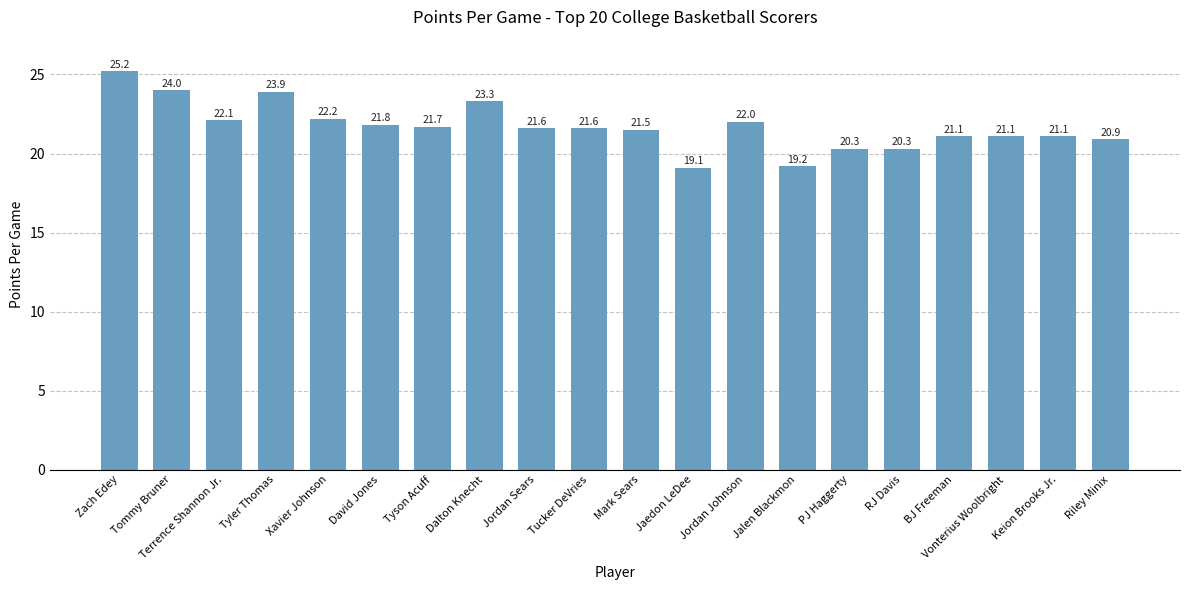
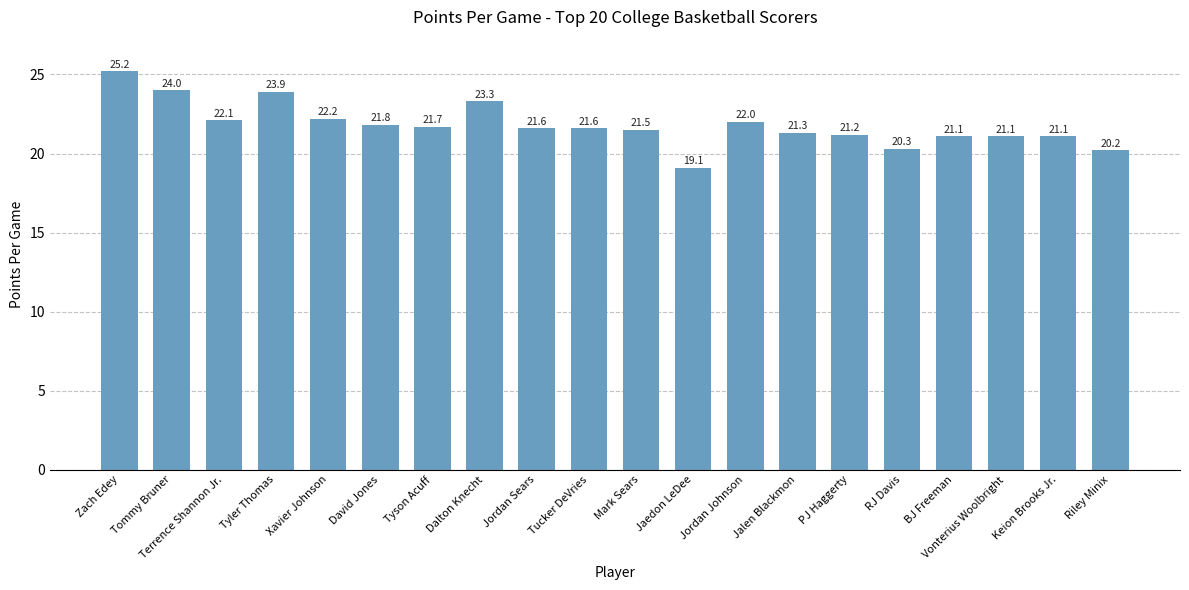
  {
    "Zach Edey": 25.2,
    "Tommy Bruner": 24.0,
    "Terrence Shannon Jr.": 22.1,
    "Tyler Thomas": 23.9,
    "Xavier Johnson": 22.2,
    "David Jones": 21.8,
    "Tyson Acuff": 21.7,
    "Dalton Knecht": 23.3,
    "Jordan Sears": 21.6,
    "Tucker DeVries": 21.6,
    "Mark Sears": 21.5,
    "Jaedon LeDee": 19.1,
    "Jordan Johnson": 22.0,
-   "Jalen Blackmon": 19.2,
-   "PJ Haggerty": 20.3,
+   "Jalen Blackmon": 21.3,
+   "PJ Haggerty": 21.2,
    "RJ Davis": 20.3,
    "BJ Freeman": 21.1,
    "Vonterius Woolbright": 21.1,
    "Keion Brooks Jr.": 21.1,
-   "Riley Minix": 20.9
+   "Riley Minix": 20.2
  }
